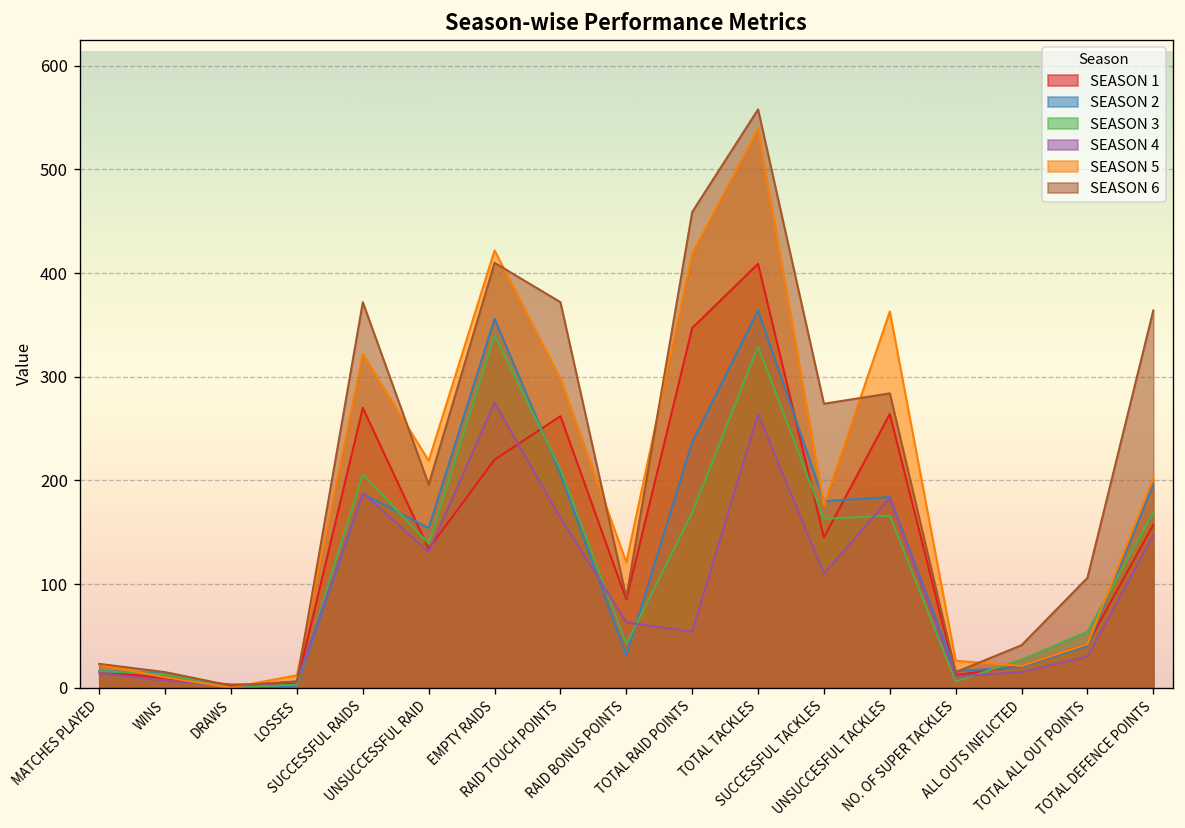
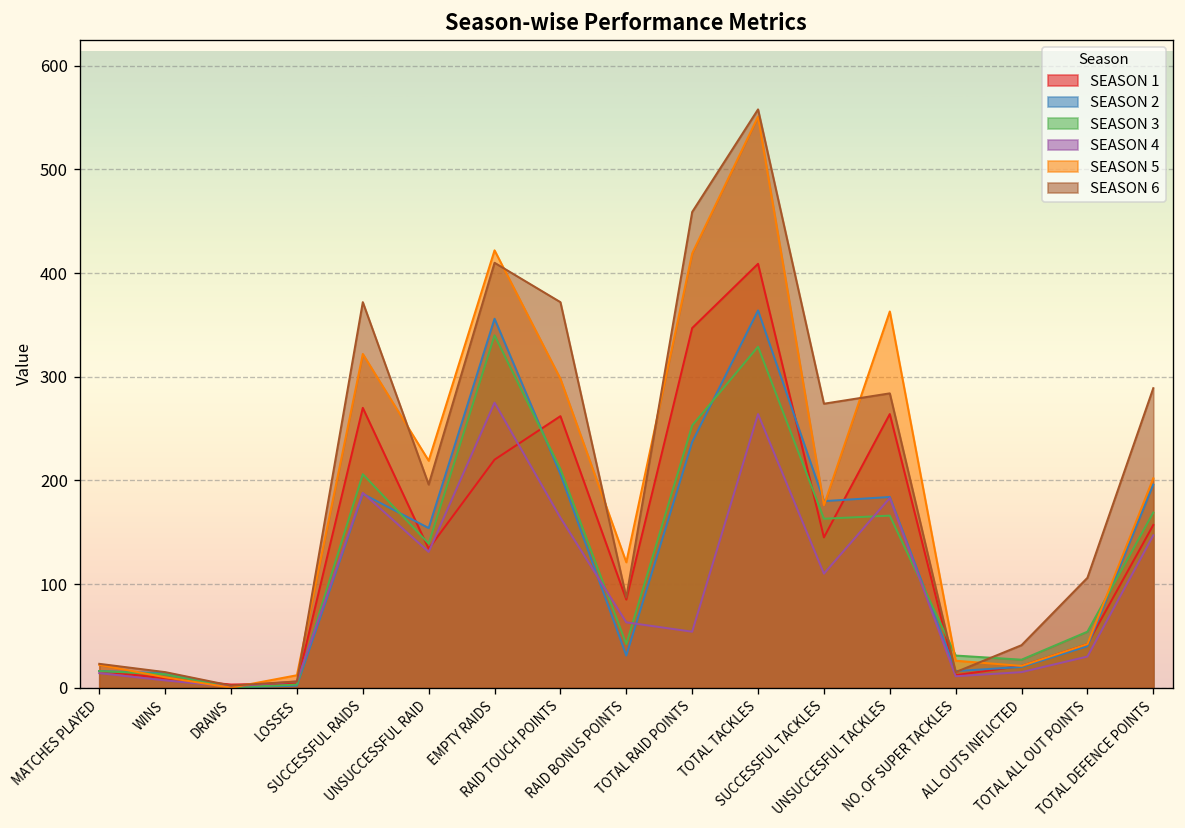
  {
    "SEASON 1": {
      "SUCCESSFUL RAIDS": 270,
      "UNSUCCESSFUL RAID": 130,
      "EMPTY RAIDS": 220,
      "RAID TOUCH POINTS": 260,
      "TOTAL RAID POINTS": 350,
      "TOTAL TACKLES": 410,
      "SUCCESSFUL TACKLES": 150,
      "UNSUCCESFUL TACKLES": 260,
      "TOTAL DEFENCE POINTS": 160
    },
    "SEASON 2": {
      "UNSUCCESSFUL RAID": 150,
      "EMPTY RAIDS": 360,
      "RAID TOUCH POINTS": 210,
      "RAID BONUS POINTS": 30,
      "TOTAL RAID POINTS": 240,
      "TOTAL TACKLES": 360,
      "SUCCESSFUL TACKLES": 180,
      "TOTAL DEFENCE POINTS": 200
    },
    "SEASON 3": {
      "SUCCESSFUL RAIDS": 210,
      "UNSUCCESSFUL RAID": 140,
      "EMPTY RAIDS": 340,
      "RAID TOUCH POINTS": 210,
      "RAID BONUS POINTS": 40,
-     "TOTAL RAID POINTS": 170,
+     "TOTAL RAID POINTS": 250,
      "TOTAL TACKLES": 330,
      "SUCCESSFUL TACKLES": 160,
      "UNSUCCESFUL TACKLES": 170,
-     "NO. OF SUPER TACKLES": 10,
+     "NO. OF SUPER TACKLES": 30,
      "ALL OUTS INFLICTED": 30,
      "TOTAL ALL OUT POINTS": 50,
      "TOTAL DEFENCE POINTS": 170
    },
    "SEASON 4": {
      "UNSUCCESSFUL RAID": 130,
      "EMPTY RAIDS": 280,
      "RAID TOUCH POINTS": 160,
      "RAID BONUS POINTS": 60,
      "TOTAL RAID POINTS": 50,
      "TOTAL TACKLES": 260,
      "SUCCESSFUL TACKLES": 110,
      "ALL OUTS INFLICTED": 20,
      "TOTAL ALL OUT POINTS": 30,
      "TOTAL DEFENCE POINTS": 150
    },
    "SEASON 5": {
      "LOSSES": 10,
      "SUCCESSFUL RAIDS": 320,
      "UNSUCCESSFUL RAID": 220,
      "EMPTY RAIDS": 420,
      "RAID TOUCH POINTS": 300,
      "RAID BONUS POINTS": 120,
      "TOTAL RAID POINTS": 420,
-     "TOTAL TACKLES": 540,
+     "TOTAL TACKLES": 550,
      "SUCCESSFUL TACKLES": 180,
      "UNSUCCESFUL TACKLES": 360,
      "NO. OF SUPER TACKLES": 30,
      "TOTAL DEFENCE POINTS": 200
    },
    "SEASON 6": {
      "SUCCESSFUL RAIDS": 370,
      "UNSUCCESSFUL RAID": 200,
      "EMPTY RAIDS": 410,
      "RAID TOUCH POINTS": 370,
      "TOTAL RAID POINTS": 460,
      "TOTAL TACKLES": 560,
      "SUCCESSFUL TACKLES": 270,
      "UNSUCCESFUL TACKLES": 280,
      "ALL OUTS INFLICTED": 40,
      "TOTAL ALL OUT POINTS": 110,
-     "TOTAL DEFENCE POINTS": 360
+     "TOTAL DEFENCE POINTS": 290
    }
  }
